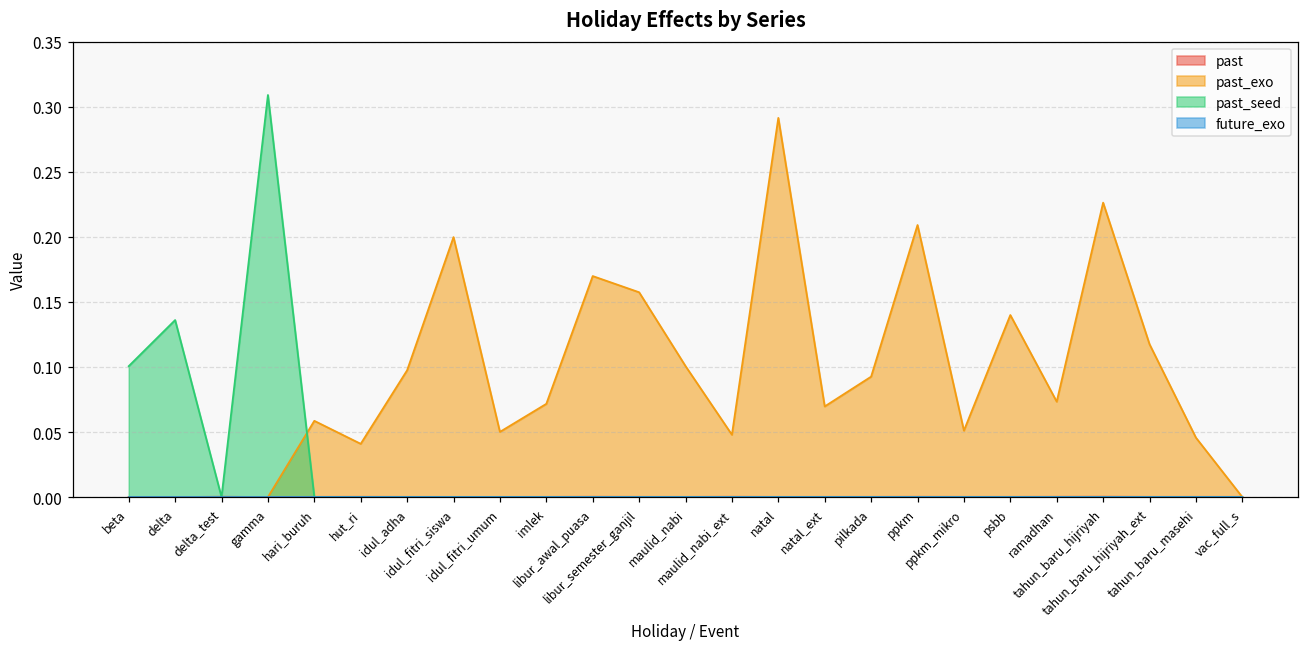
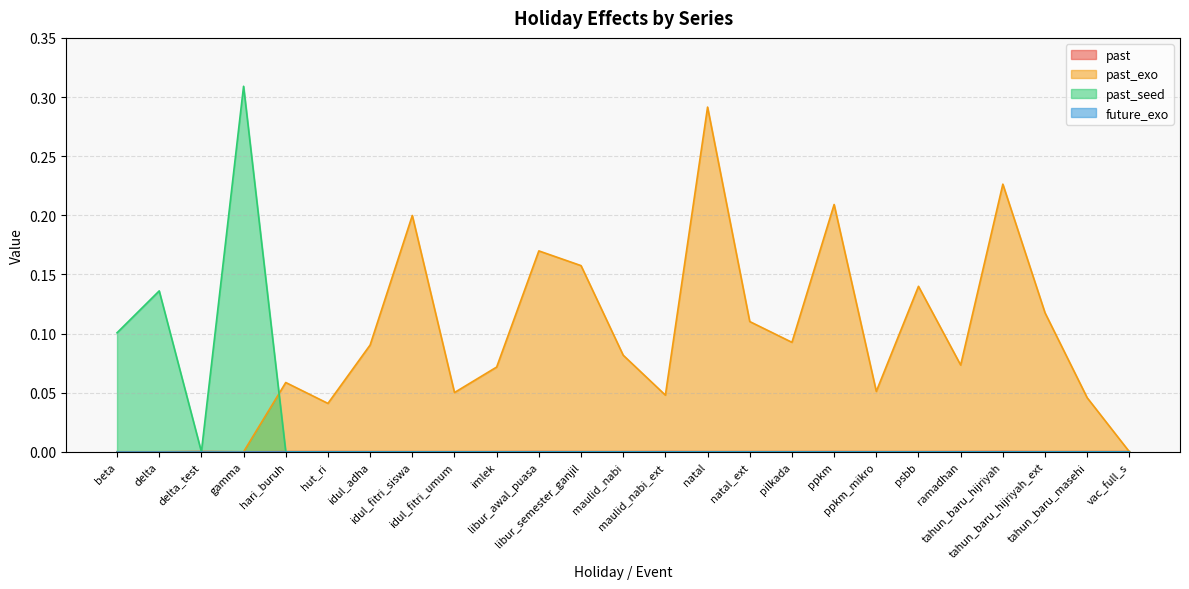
  {
    "past_exo": {
      "hari_buruh": 0.059,
      "hut_ri": 0.041,
-     "idul_adha": 0.097,
+     "idul_adha": 0.090,
      "idul_fitri_siswa": 0.200,
      "idul_fitri_umum": 0.050,
      "imlek": 0.072,
      "libur_awal_puasa": 0.170,
      "libur_semester_ganjil": 0.157,
-     "maulid_nabi": 0.101,
+     "maulid_nabi": 0.082,
      "maulid_nabi_ext": 0.048,
      "natal": 0.291,
-     "natal_ext": 0.070,
+     "natal_ext": 0.110,
      "pilkada": 0.093,
      "ppkm": 0.209,
      "ppkm_mikro": 0.051,
      "psbb": 0.140,
      "ramadhan": 0.073,
      "tahun_baru_hijriyah": 0.226,
      "tahun_baru_hijriyah_ext": 0.117,
      "tahun_baru_masehi": 0.046
    },
    "past_seed": {
      "beta": 0.101,
      "delta": 0.136,
      "gamma": 0.309
    }
  }
